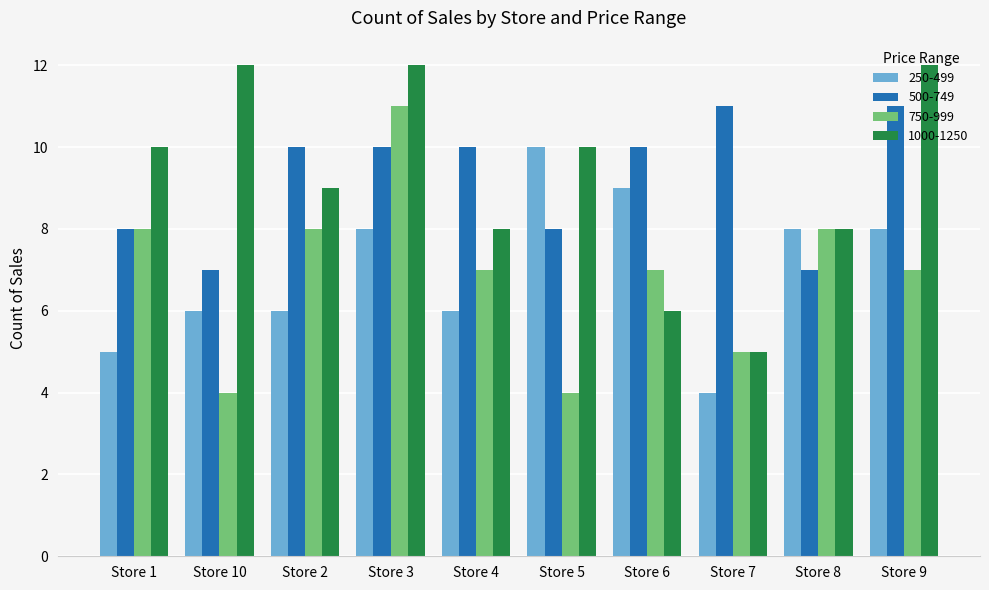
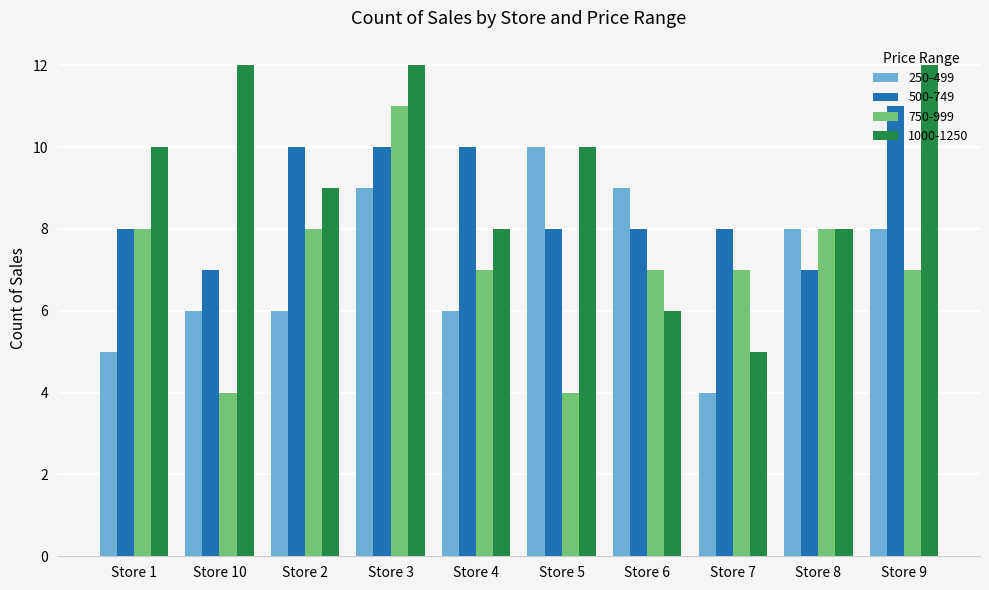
  {
    "250-499": {
      "Store 1": 5,
      "Store 10": 6,
      "Store 2": 6,
-     "Store 3": 8,
+     "Store 3": 9,
      "Store 4": 6,
      "Store 5": 10,
      "Store 6": 9,
      "Store 7": 4,
      "Store 8": 8,
      "Store 9": 8
    },
    "500-749": {
      "Store 1": 8,
      "Store 10": 7,
      "Store 2": 10,
      "Store 3": 10,
      "Store 4": 10,
      "Store 5": 8,
-     "Store 6": 10,
-     "Store 7": 11,
+     "Store 6": 8,
+     "Store 7": 8,
      "Store 8": 7,
      "Store 9": 11
    },
    "750-999": {
      "Store 1": 8,
      "Store 10": 4,
      "Store 2": 8,
      "Store 3": 11,
      "Store 4": 7,
      "Store 5": 4,
      "Store 6": 7,
-     "Store 7": 5,
+     "Store 7": 7,
      "Store 8": 8,
      "Store 9": 7
    },
    "1000-1250": {
      "Store 1": 10,
      "Store 10": 12,
      "Store 2": 9,
      "Store 3": 12,
      "Store 4": 8,
      "Store 5": 10,
      "Store 6": 6,
      "Store 7": 5,
      "Store 8": 8,
      "Store 9": 12
    }
  }
